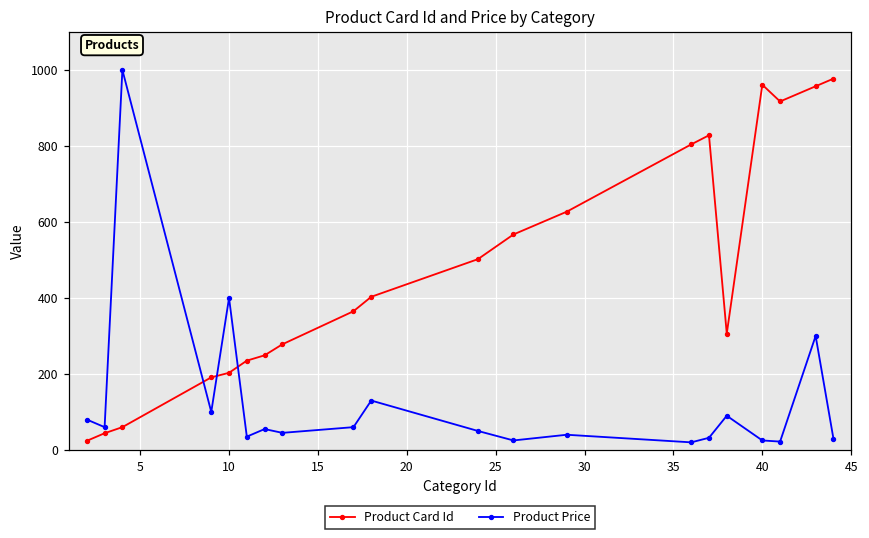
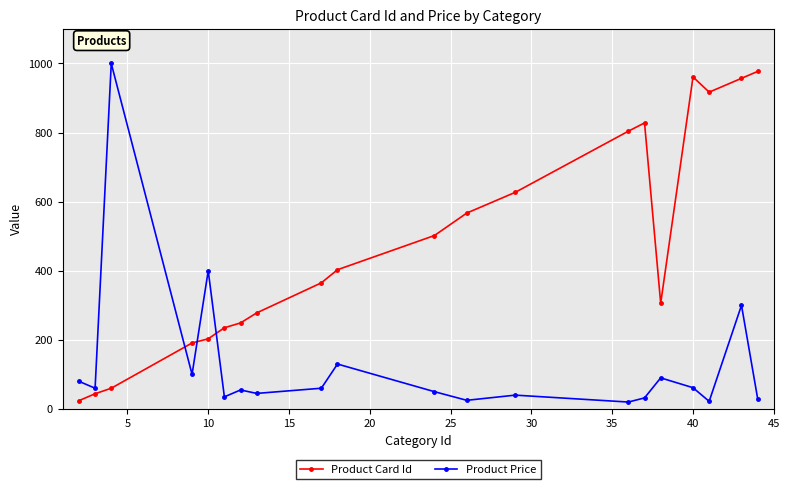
  {
    "Product Card Id": {
      "10": 200,
      "40": 960
    },
    "Product Price": {
      "10": 400,
-     "40": 20
+     "40": 60
    }
  }
